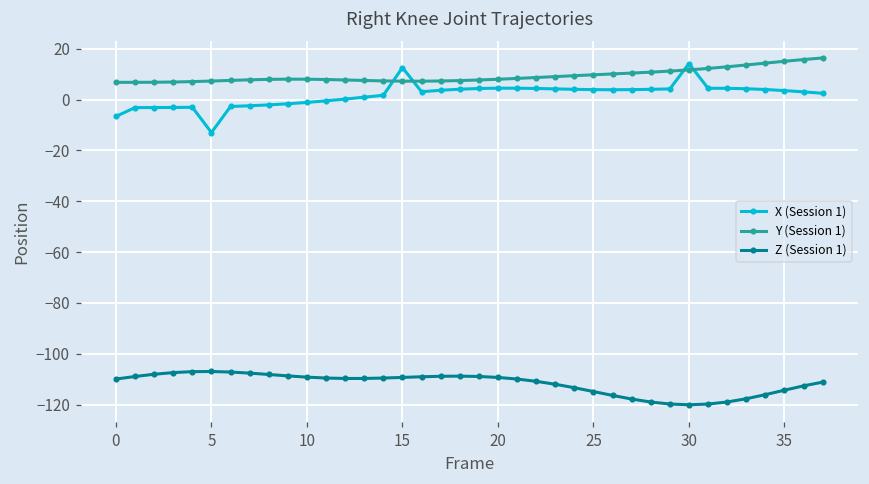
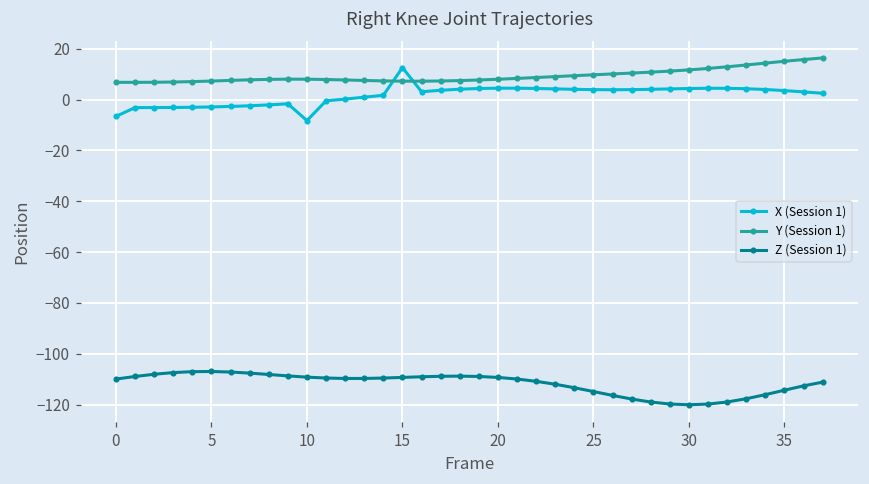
  {
    "X (Session 1)": {
      "0": -7,
-     "5": -13,
-     "10": -1,
+     "5": -3,
+     "10": -8,
      "15": 13,
      "20": 4,
      "25": 4,
-     "30": 14,
+     "30": 4,
      "35": 4
    }
  }
